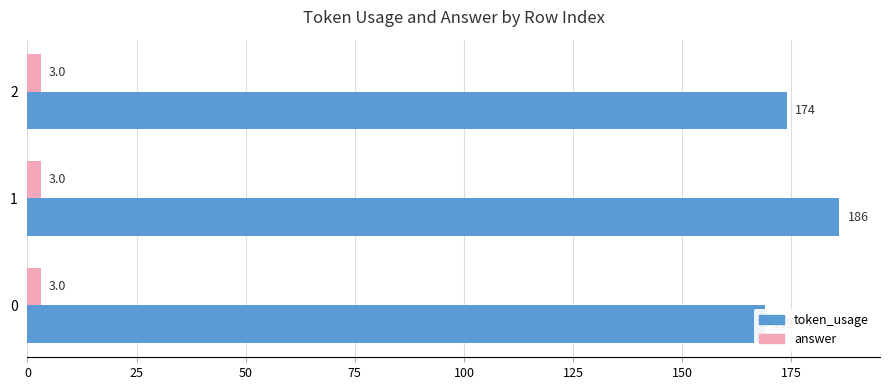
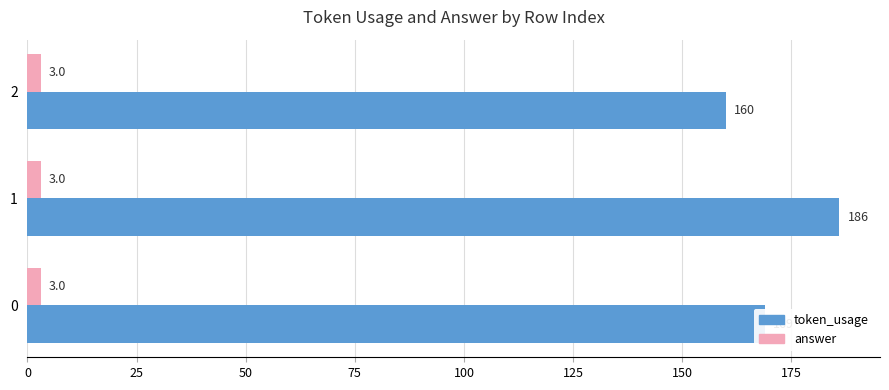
  {
    "token_usage": {
-     "2": 174,
+     "2": 160,
      "1": 186
    },
    "answer": {
      "2": 3.0,
      "1": 3.0,
      "0": 3.0
    }
  }
